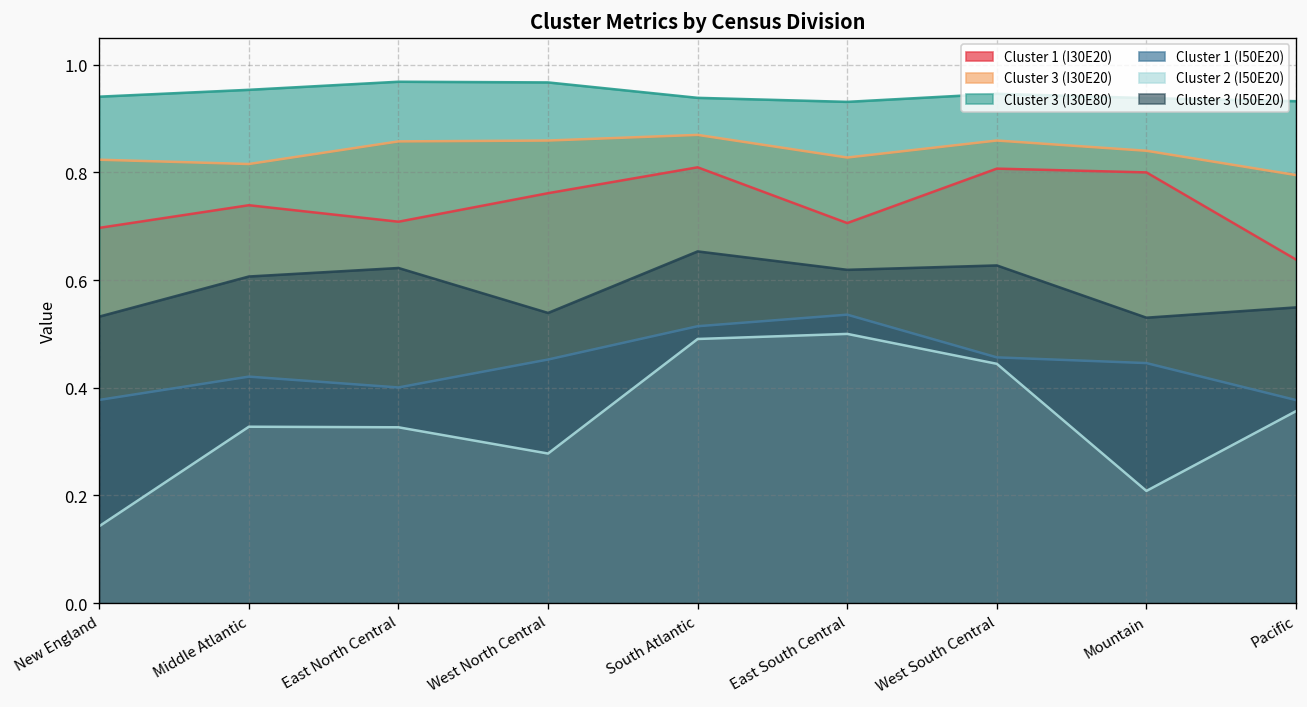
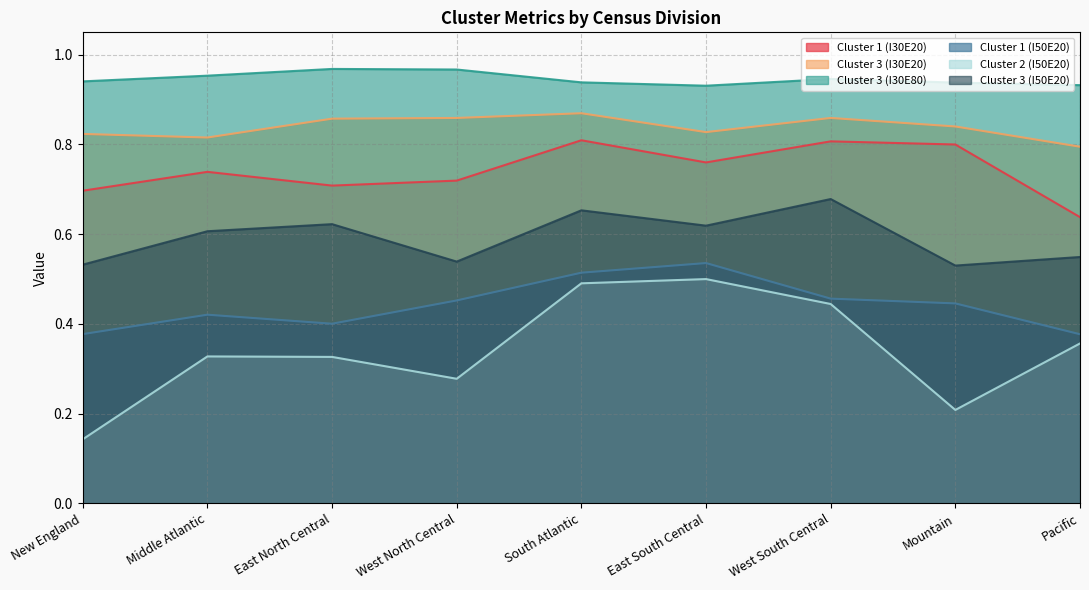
  {
    "Cluster 1 (I30E20)": {
      "New England": 0.70,
      "Middle Atlantic": 0.74,
      "East North Central": 0.71,
-     "West North Central": 0.76,
+     "West North Central": 0.72,
      "South Atlantic": 0.81,
-     "East South Central": 0.71,
+     "East South Central": 0.76,
      "West South Central": 0.81,
      "Mountain": 0.80,
      "Pacific": 0.64
    },
    "Cluster 3 (I30E20)": {
      "New England": 0.82,
      "Middle Atlantic": 0.82,
      "East North Central": 0.86,
      "West North Central": 0.86,
      "South Atlantic": 0.87,
      "East South Central": 0.83,
      "West South Central": 0.86,
      "Mountain": 0.84,
      "Pacific": 0.80
    },
    "Cluster 2 (I50E20)": {
      "New England": 0.14,
      "Middle Atlantic": 0.33,
      "East North Central": 0.33,
      "West North Central": 0.28,
      "South Atlantic": 0.49,
      "East South Central": 0.50,
      "West South Central": 0.44,
      "Mountain": 0.21,
      "Pacific": 0.36
    },
    "Cluster 3 (I50E20)": {
      "New England": 0.53,
      "Middle Atlantic": 0.61,
      "East North Central": 0.62,
      "West North Central": 0.54,
      "South Atlantic": 0.65,
      "East South Central": 0.62,
-     "West South Central": 0.63,
+     "West South Central": 0.68,
      "Mountain": 0.53,
      "Pacific": 0.55
    }
  }
